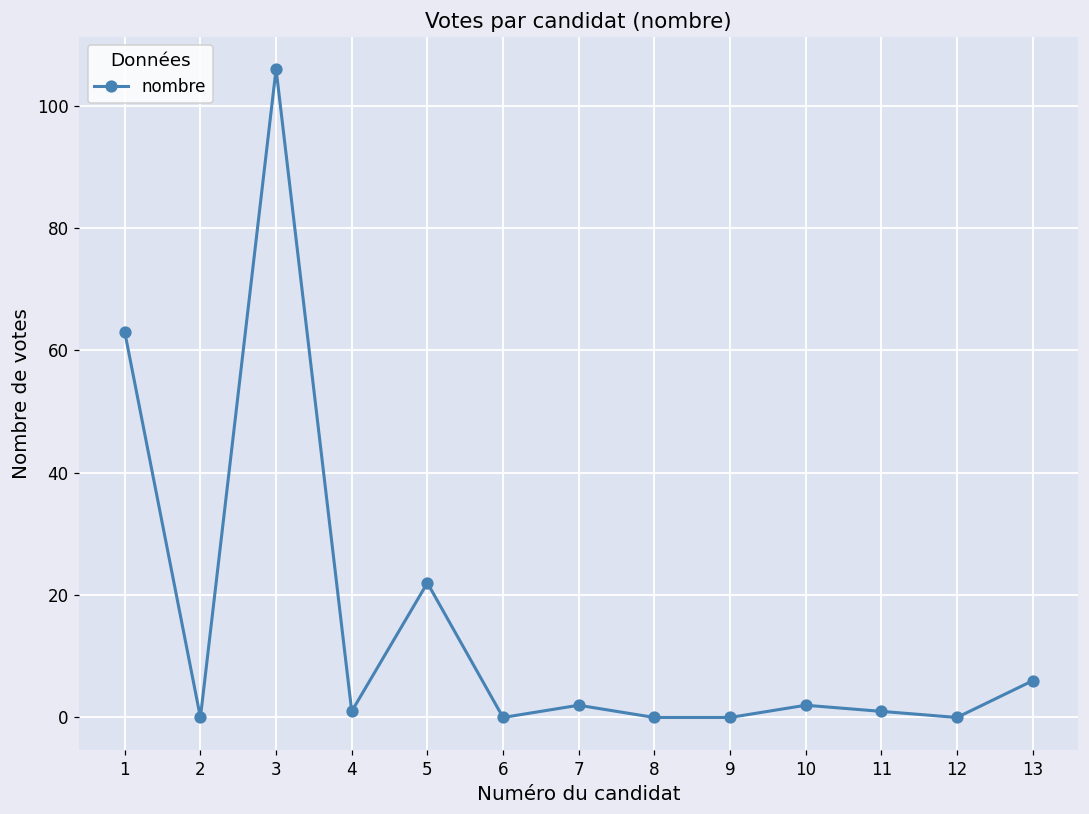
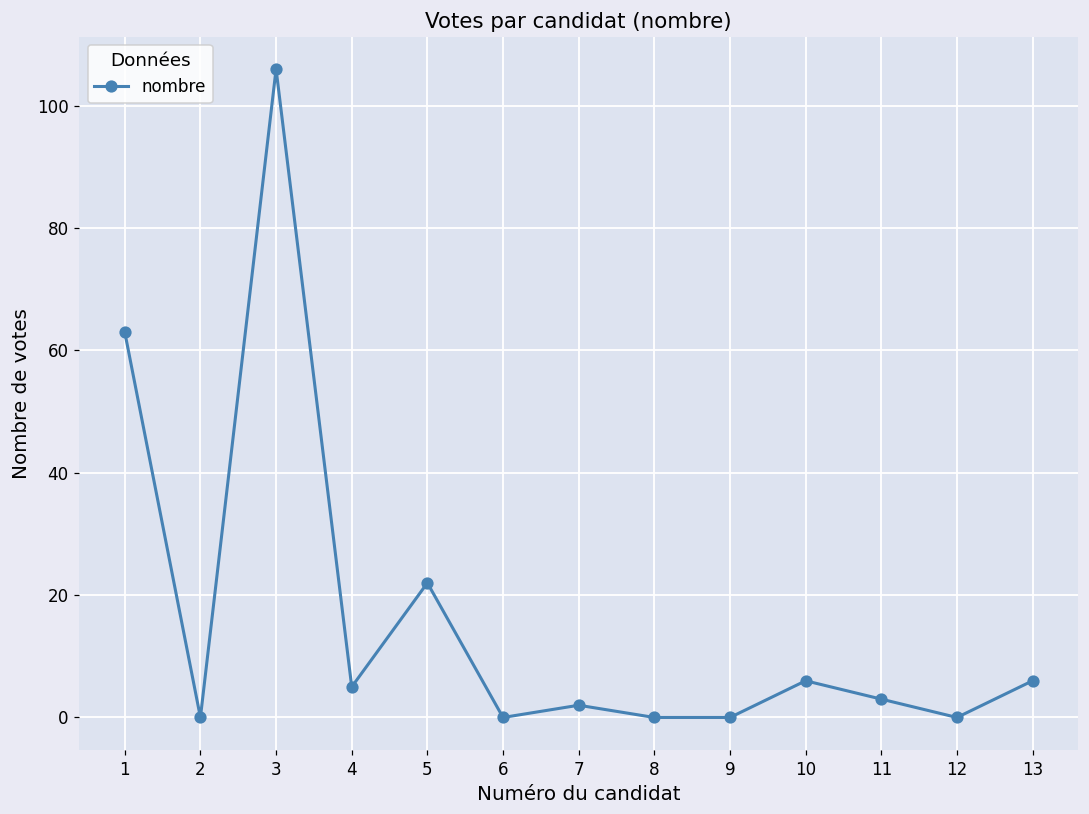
  {
    "1": 63,
    "2": 0,
    "3": 106,
-   "4": 1,
+   "4": 5,
    "5": 22,
    "6": 0,
    "7": 2,
    "8": 0,
    "9": 0,
-   "10": 2,
-   "11": 1,
+   "10": 6,
+   "11": 3,
    "12": 0,
    "13": 6
  }
